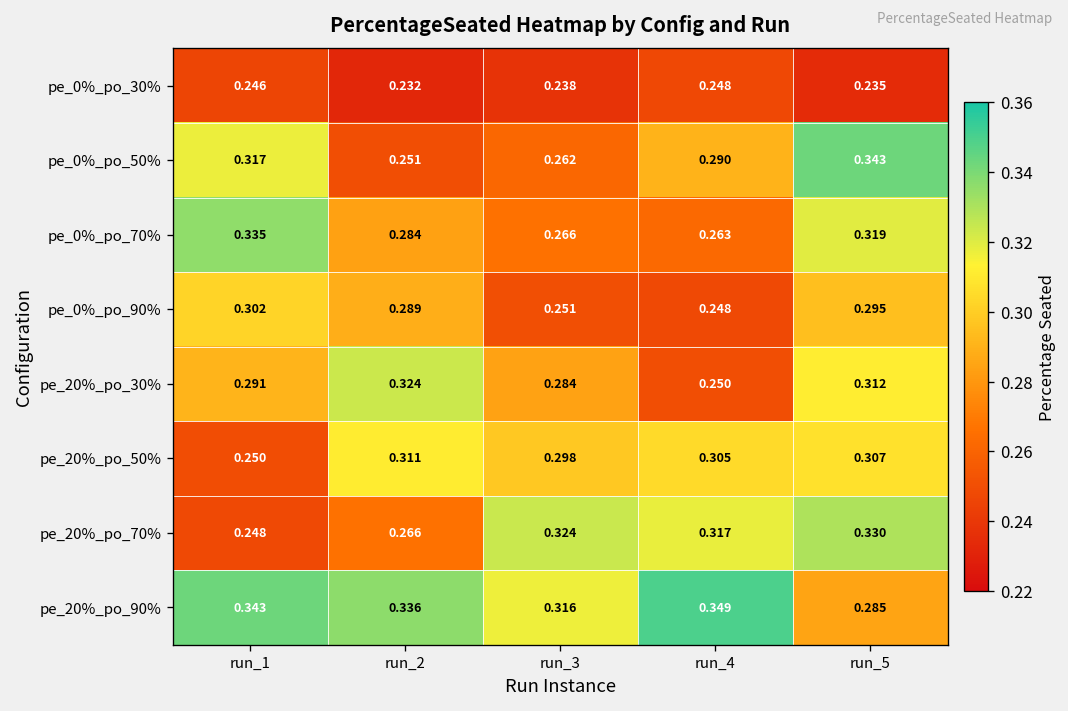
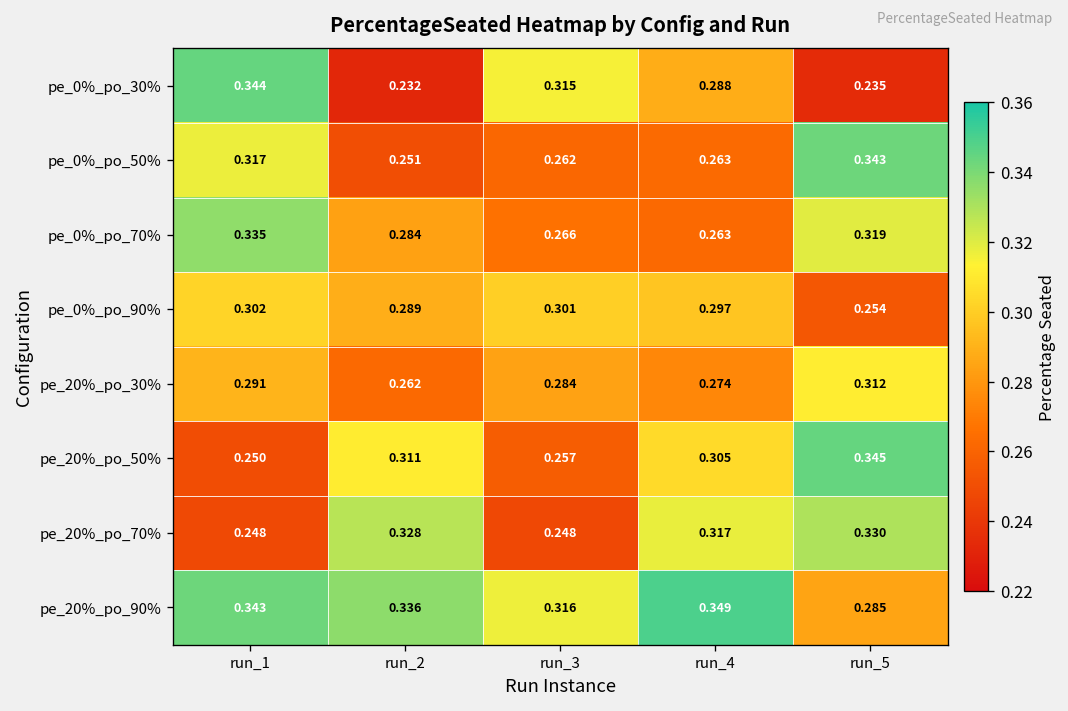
  {
    "pe_0%_po_30%": {
-     "run_1": 0.246,
+     "run_1": 0.344,
      "run_2": 0.232,
-     "run_3": 0.238,
-     "run_4": 0.248,
+     "run_3": 0.315,
+     "run_4": 0.288,
      "run_5": 0.235
    },
    "pe_0%_po_50%": {
      "run_1": 0.317,
      "run_2": 0.251,
      "run_3": 0.262,
-     "run_4": 0.290,
+     "run_4": 0.263,
      "run_5": 0.343
    },
    "pe_0%_po_70%": {
      "run_1": 0.335,
      "run_2": 0.284,
      "run_3": 0.266,
      "run_4": 0.263,
      "run_5": 0.319
    },
    "pe_0%_po_90%": {
      "run_1": 0.302,
      "run_2": 0.289,
-     "run_3": 0.251,
-     "run_4": 0.248,
-     "run_5": 0.295
+     "run_3": 0.301,
+     "run_4": 0.297,
+     "run_5": 0.254
    },
    "pe_20%_po_30%": {
      "run_1": 0.291,
-     "run_2": 0.324,
+     "run_2": 0.262,
      "run_3": 0.284,
-     "run_4": 0.250,
+     "run_4": 0.274,
      "run_5": 0.312
    },
    "pe_20%_po_50%": {
      "run_1": 0.250,
      "run_2": 0.311,
-     "run_3": 0.298,
+     "run_3": 0.257,
      "run_4": 0.305,
-     "run_5": 0.307
+     "run_5": 0.345
    },
    "pe_20%_po_70%": {
      "run_1": 0.248,
-     "run_2": 0.266,
-     "run_3": 0.324,
+     "run_2": 0.328,
+     "run_3": 0.248,
      "run_4": 0.317,
      "run_5": 0.330
    },
    "pe_20%_po_90%": {
      "run_1": 0.343,
      "run_2": 0.336,
      "run_3": 0.316,
      "run_4": 0.349,
      "run_5": 0.285
    }
  }
